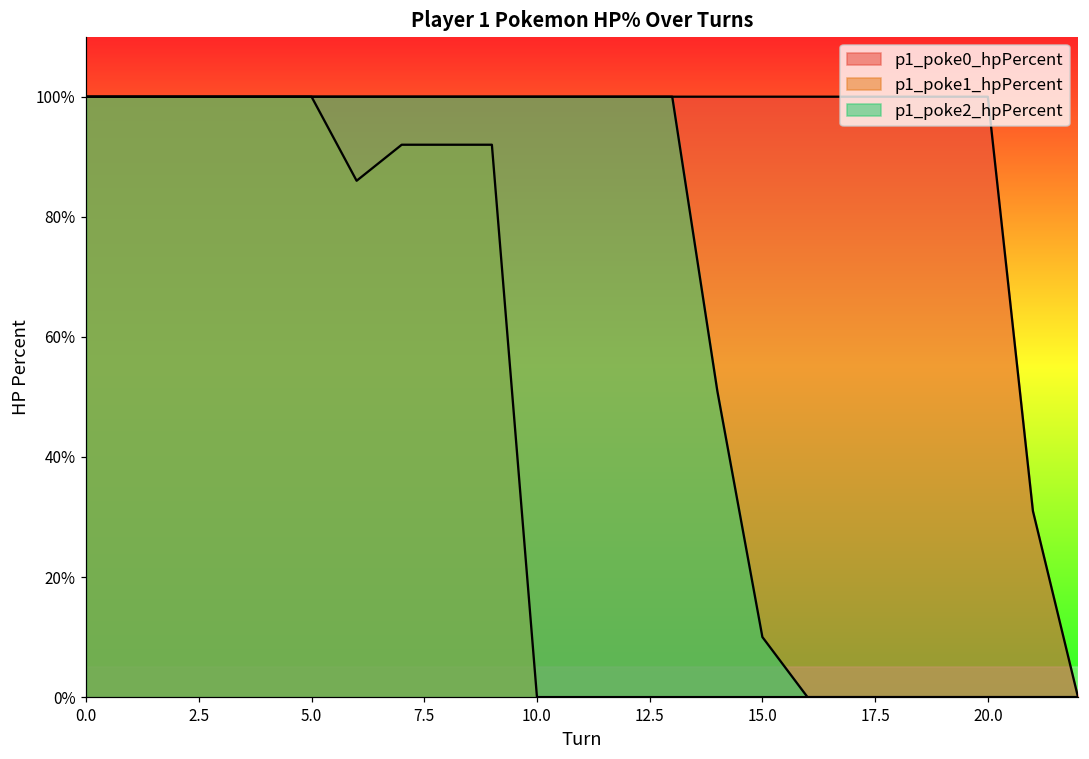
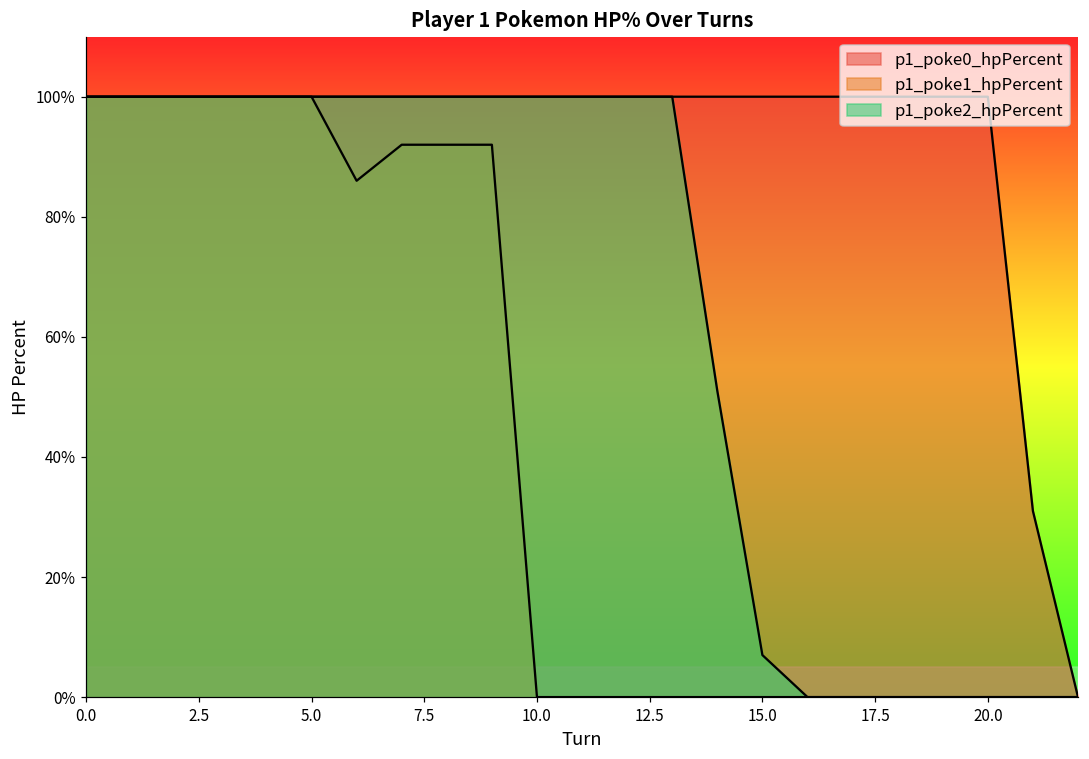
  {
    "p1_poke2_hpPercent": {
-     "15.0": "10%"
+     "15.0": "7%"
    }
  }
